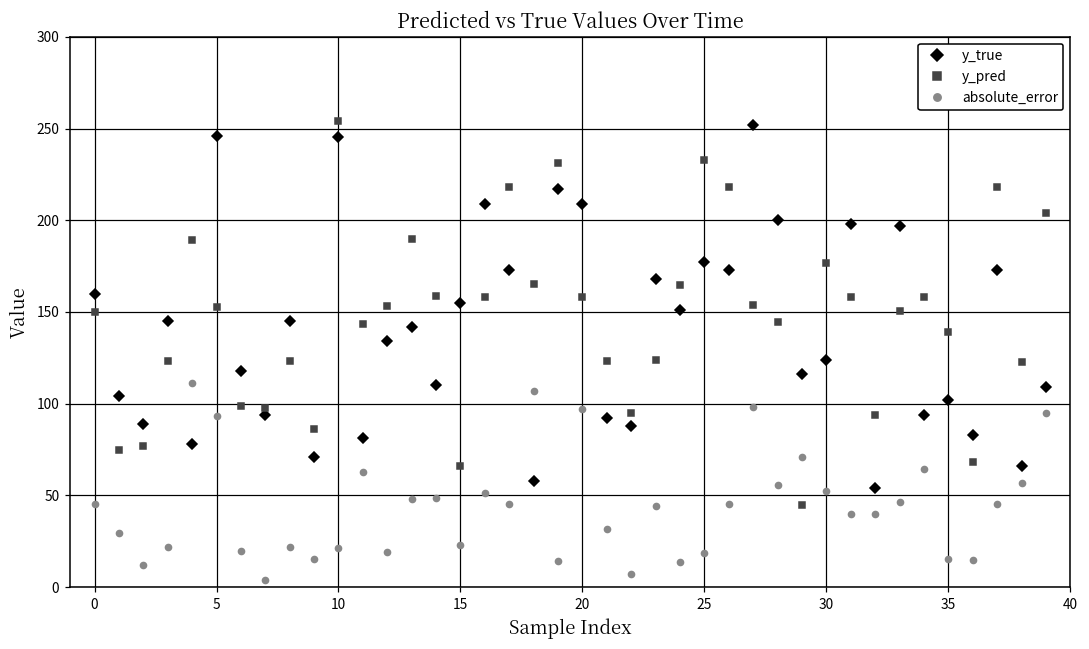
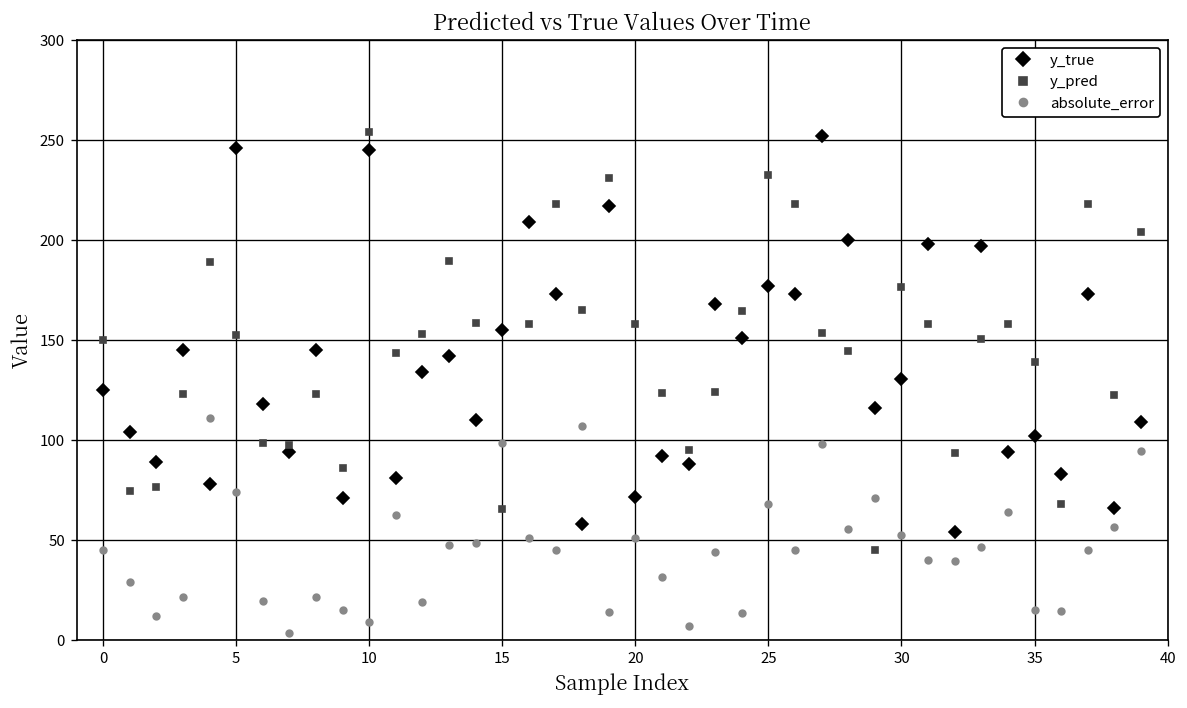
  {
    "y_true": {
-     "0": 160,
+     "0": 125,
      "5": 246,
      "10": 245,
      "15": 155,
-     "20": 209,
+     "20": 72,
      "25": 177,
-     "30": 124,
+     "30": 131,
      "35": 102
    },
    "y_pred": {
      "0": 150,
      "5": 153,
      "10": 254,
      "15": 66,
      "20": 158,
      "25": 233,
      "30": 177,
      "35": 139
    },
    "absolute_error": {
      "0": 45,
-     "5": 93,
-     "10": 21,
-     "15": 23,
-     "20": 97,
-     "25": 18,
+     "5": 74,
+     "10": 9,
+     "15": 99,
+     "20": 51,
+     "25": 68,
      "30": 53,
      "35": 15
    }
  }
